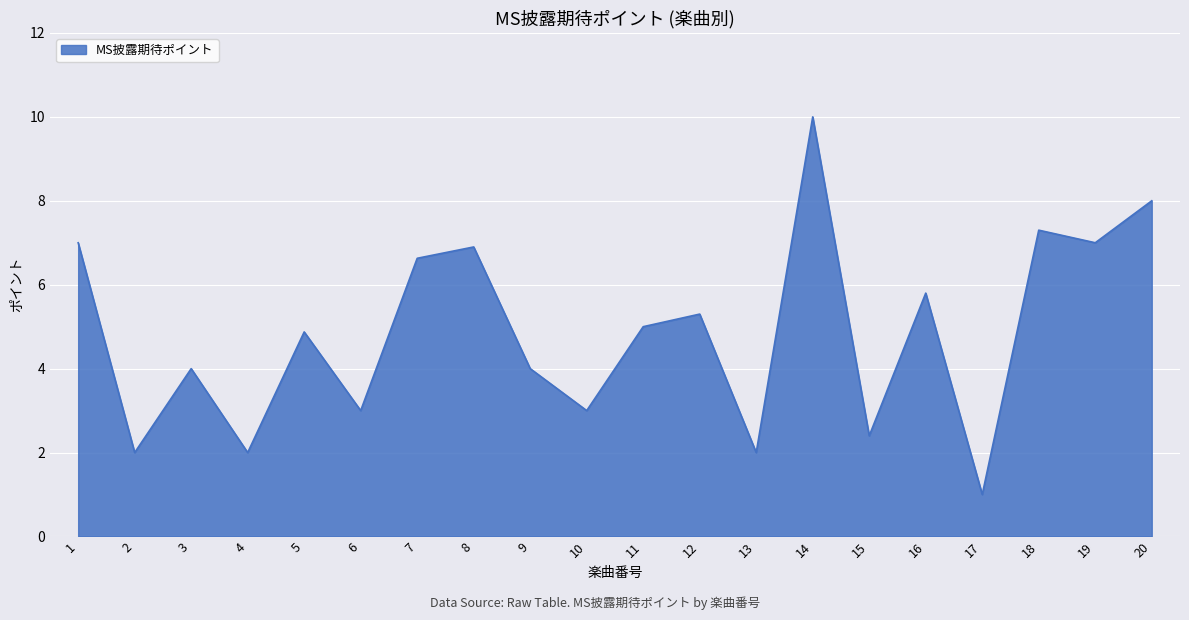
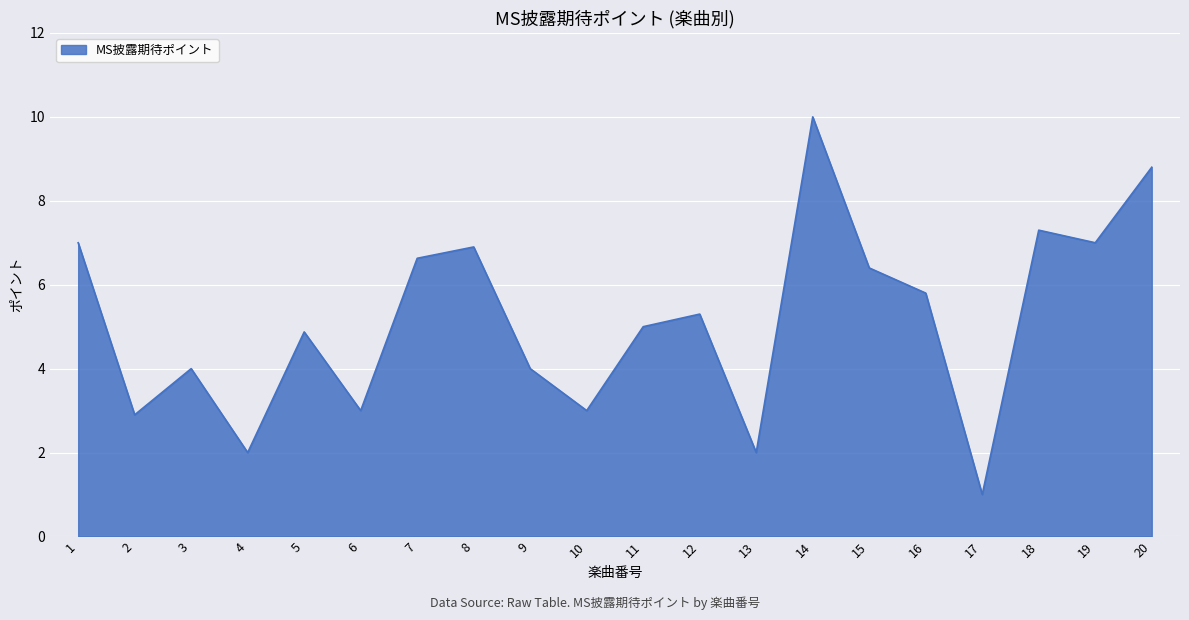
  {
    "1": 7.0,
-   "2": 2.0,
+   "2": 2.9,
    "3": 4.0,
    "4": 2.0,
    "5": 4.9,
    "6": 3.0,
    "7": 6.6,
    "8": 6.9,
    "9": 4.0,
    "10": 3.0,
    "11": 5.0,
    "12": 5.3,
    "13": 2.0,
    "14": 10.0,
-   "15": 2.4,
+   "15": 6.4,
    "16": 5.8,
    "17": 1.0,
    "18": 7.3,
    "19": 7.0,
-   "20": 8.0
+   "20": 8.8
  }
